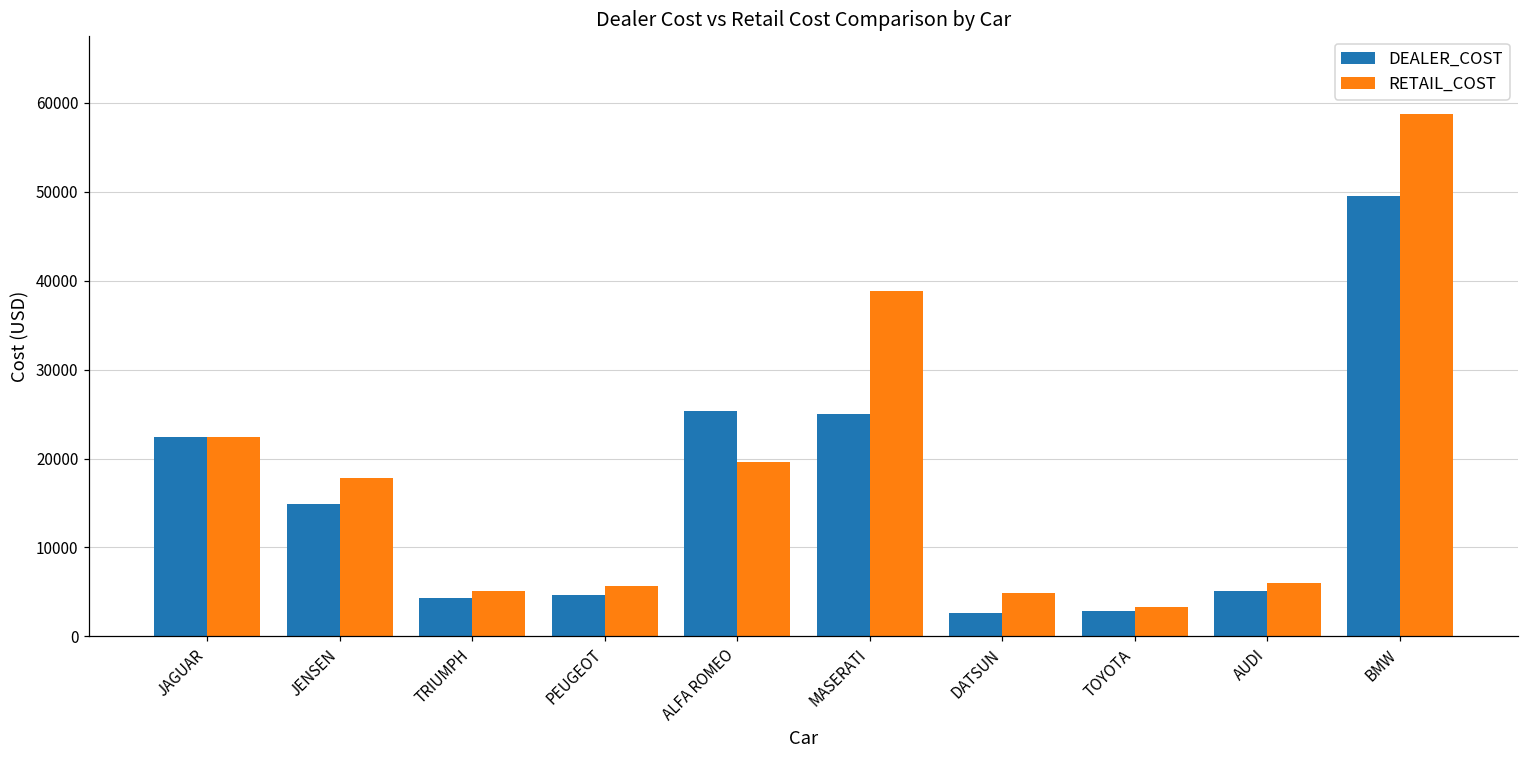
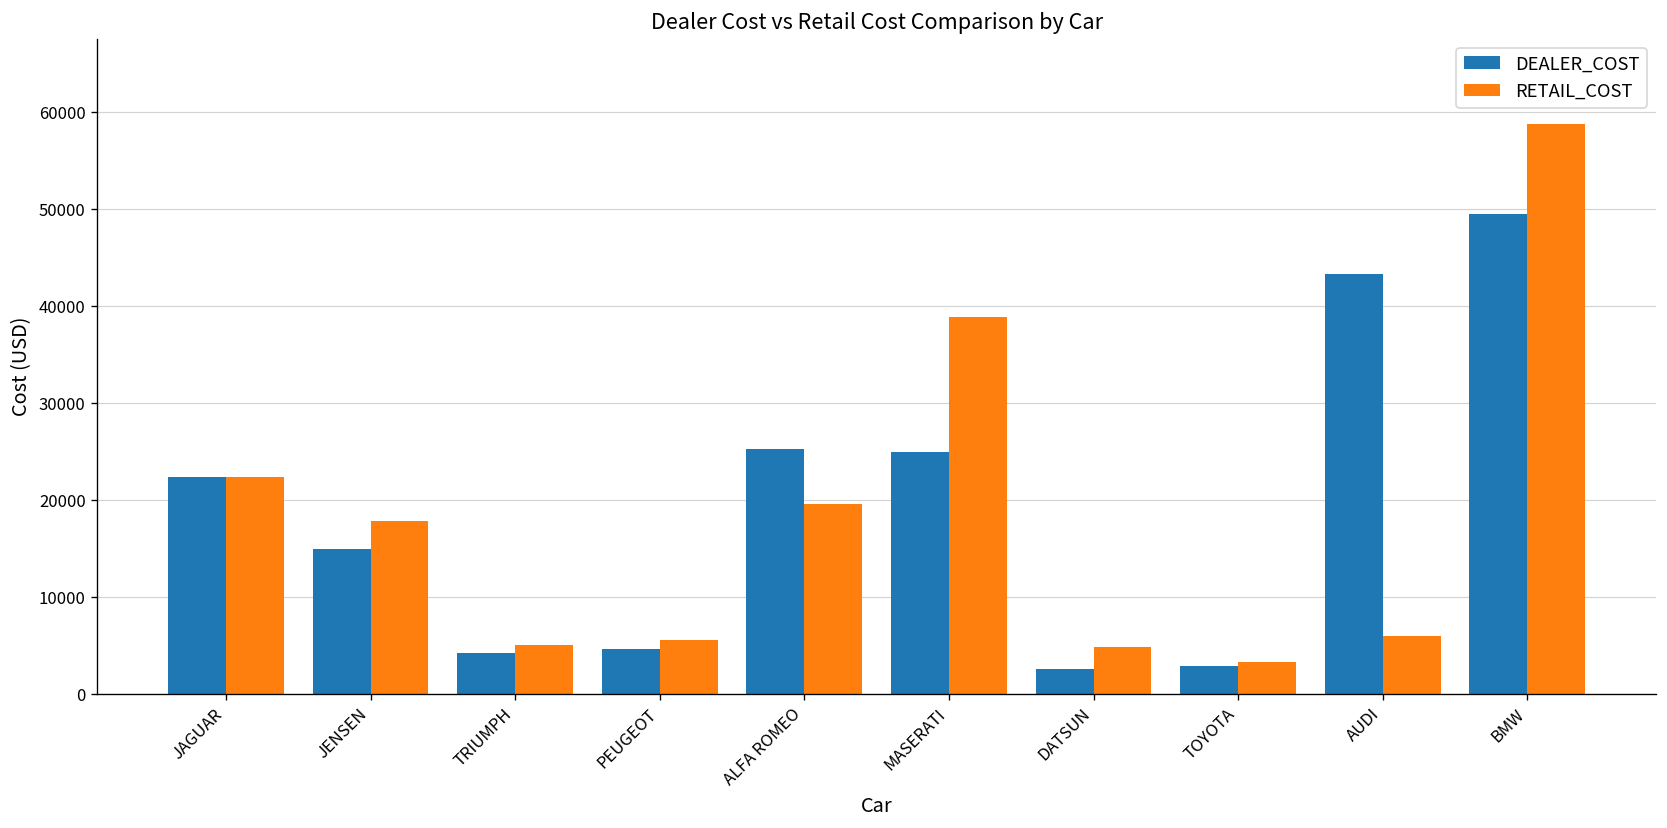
  {
    "DEALER_COST": {
      "JAGUAR": 22000,
      "JENSEN": 15000,
      "TRIUMPH": 4000,
      "PEUGEOT": 5000,
      "ALFA ROMEO": 25000,
      "MASERATI": 25000,
      "DATSUN": 3000,
      "TOYOTA": 3000,
-     "AUDI": 5000,
+     "AUDI": 43000,
      "BMW": 50000
    },
    "RETAIL_COST": {
      "JAGUAR": 22000,
      "JENSEN": 18000,
      "TRIUMPH": 5000,
      "PEUGEOT": 6000,
      "ALFA ROMEO": 20000,
      "MASERATI": 39000,
      "DATSUN": 5000,
      "TOYOTA": 3000,
      "AUDI": 6000,
      "BMW": 59000
    }
  }
